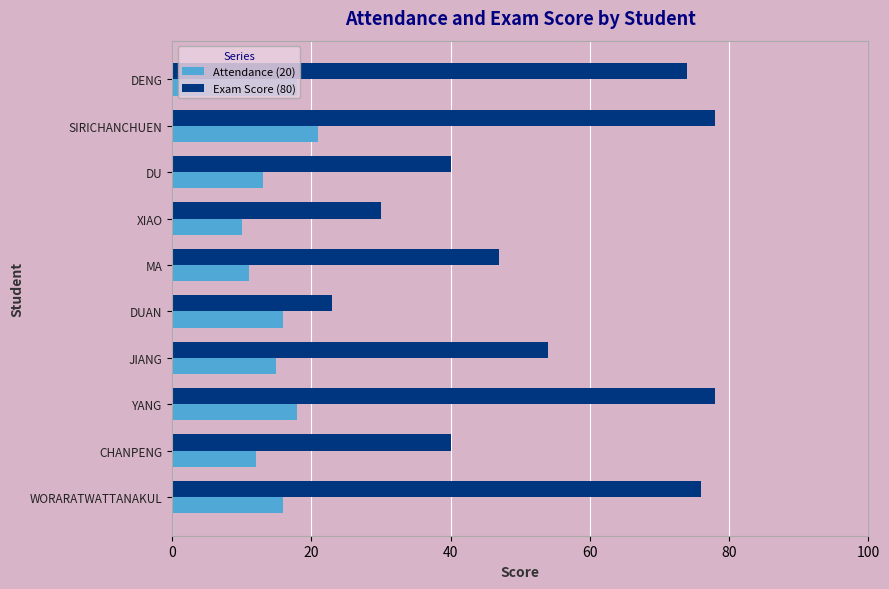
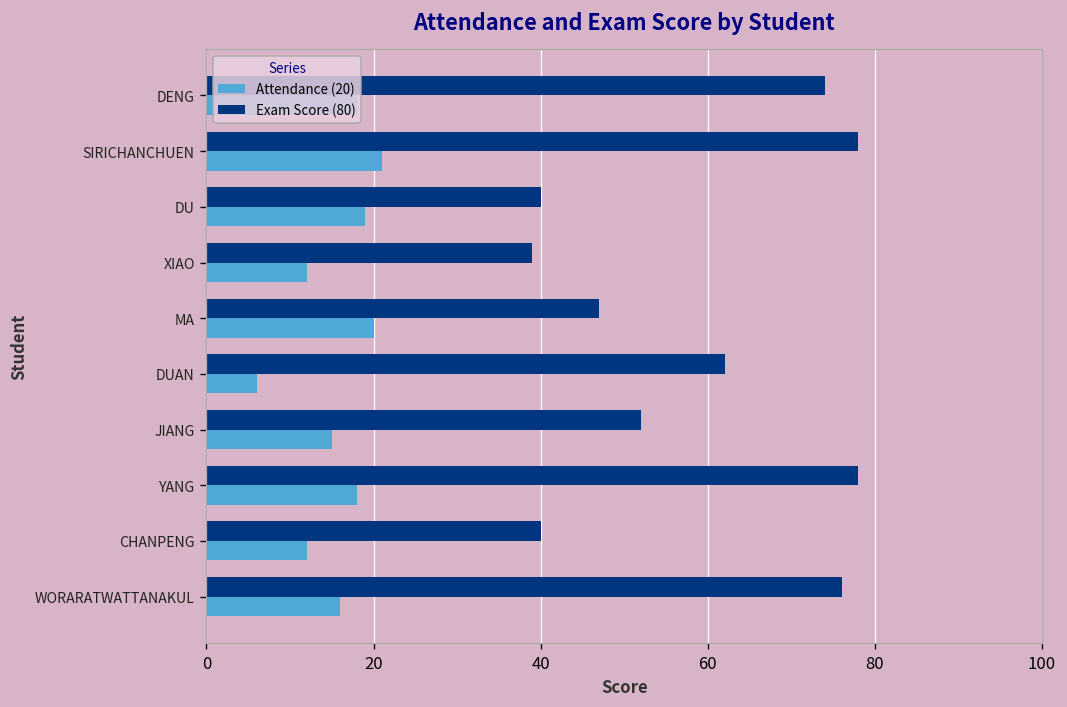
  {
    "Attendance (20)": {
      "SIRICHANCHUEN": 21,
-     "DU": 13,
-     "XIAO": 10,
-     "MA": 11,
-     "DUAN": 16,
+     "DU": 19,
+     "XIAO": 12,
+     "MA": 20,
+     "DUAN": 6,
      "JIANG": 15,
      "YANG": 18,
      "CHANPENG": 12,
      "WORARATWATTANAKUL": 16
    },
    "Exam Score (80)": {
      "DENG": 74,
      "SIRICHANCHUEN": 78,
      "DU": 40,
-     "XIAO": 30,
+     "XIAO": 39,
      "MA": 47,
-     "DUAN": 23,
-     "JIANG": 54,
+     "DUAN": 62,
+     "JIANG": 52,
      "YANG": 78,
      "CHANPENG": 40,
      "WORARATWATTANAKUL": 76
    }
  }
